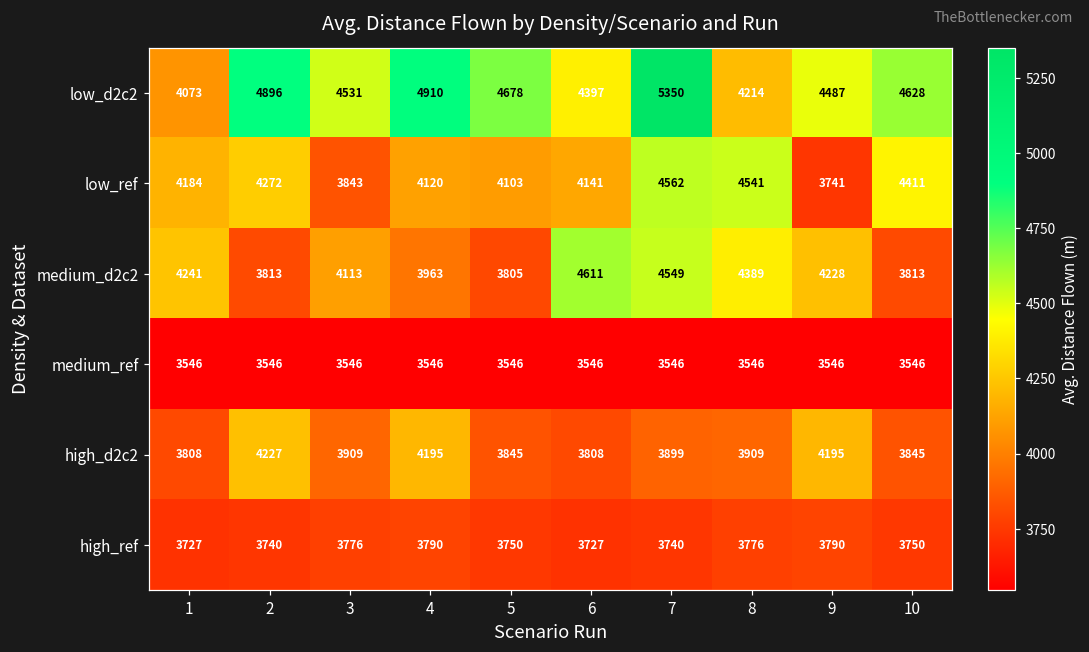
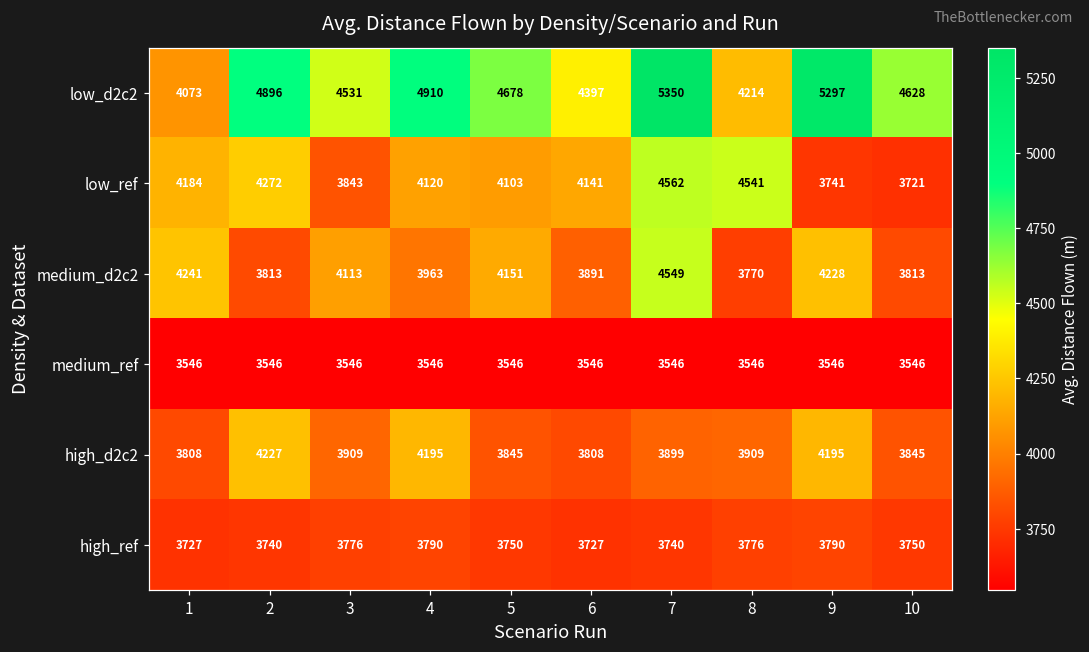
  {
    "low_d2c2": {
      "1": 4073,
      "2": 4896,
      "3": 4531,
      "4": 4910,
      "5": 4678,
      "6": 4397,
      "7": 5350,
      "8": 4214,
-     "9": 4487,
+     "9": 5297,
      "10": 4628
    },
    "low_ref": {
      "1": 4184,
      "2": 4272,
      "3": 3843,
      "4": 4120,
      "5": 4103,
      "6": 4141,
      "7": 4562,
      "8": 4541,
      "9": 3741,
-     "10": 4411
+     "10": 3721
    },
    "medium_d2c2": {
      "1": 4241,
      "2": 3813,
      "3": 4113,
      "4": 3963,
-     "5": 3805,
-     "6": 4611,
+     "5": 4151,
+     "6": 3891,
      "7": 4549,
-     "8": 4389,
+     "8": 3770,
      "9": 4228,
      "10": 3813
    },
    "medium_ref": {
      "1": 3546,
      "2": 3546,
      "3": 3546,
      "4": 3546,
      "5": 3546,
      "6": 3546,
      "7": 3546,
      "8": 3546,
      "9": 3546,
      "10": 3546
    },
    "high_d2c2": {
      "1": 3808,
      "2": 4227,
      "3": 3909,
      "4": 4195,
      "5": 3845,
      "6": 3808,
      "7": 3899,
      "8": 3909,
      "9": 4195,
      "10": 3845
    },
    "high_ref": {
      "1": 3727,
      "2": 3740,
      "3": 3776,
      "4": 3790,
      "5": 3750,
      "6": 3727,
      "7": 3740,
      "8": 3776,
      "9": 3790,
      "10": 3750
    }
  }
